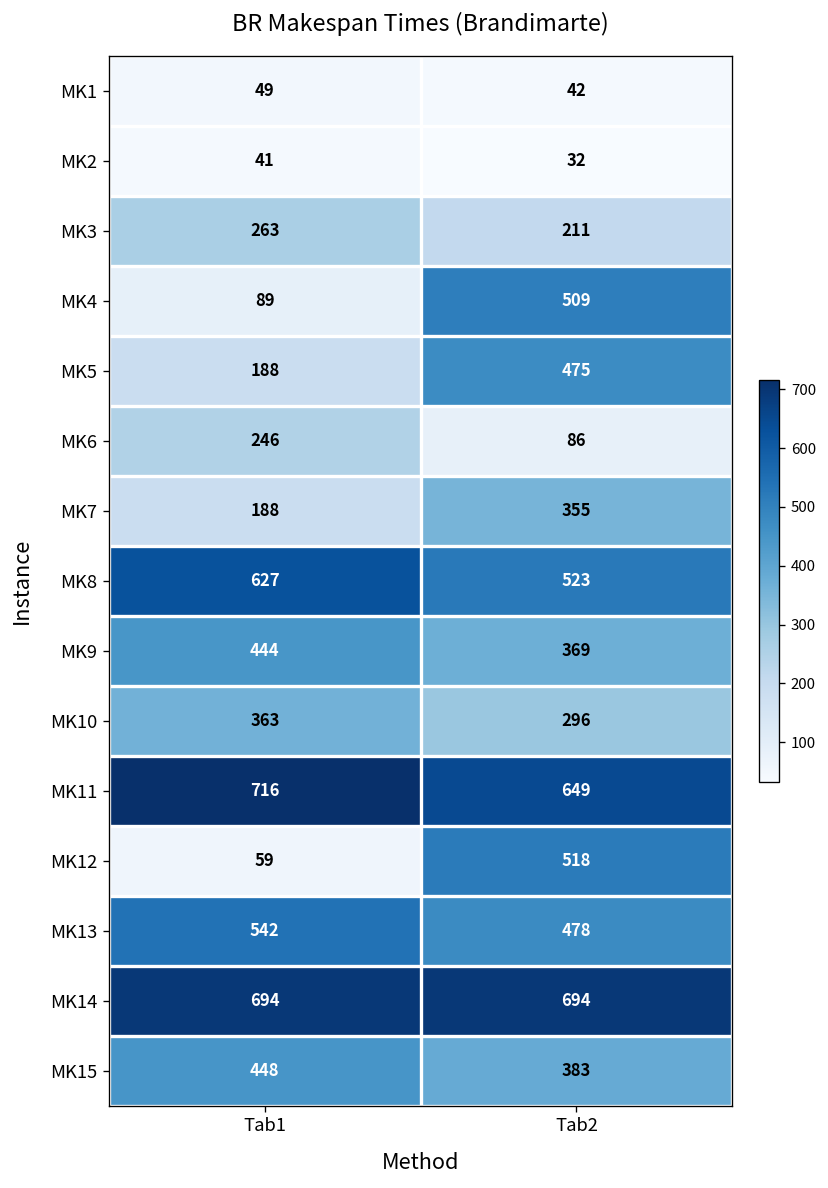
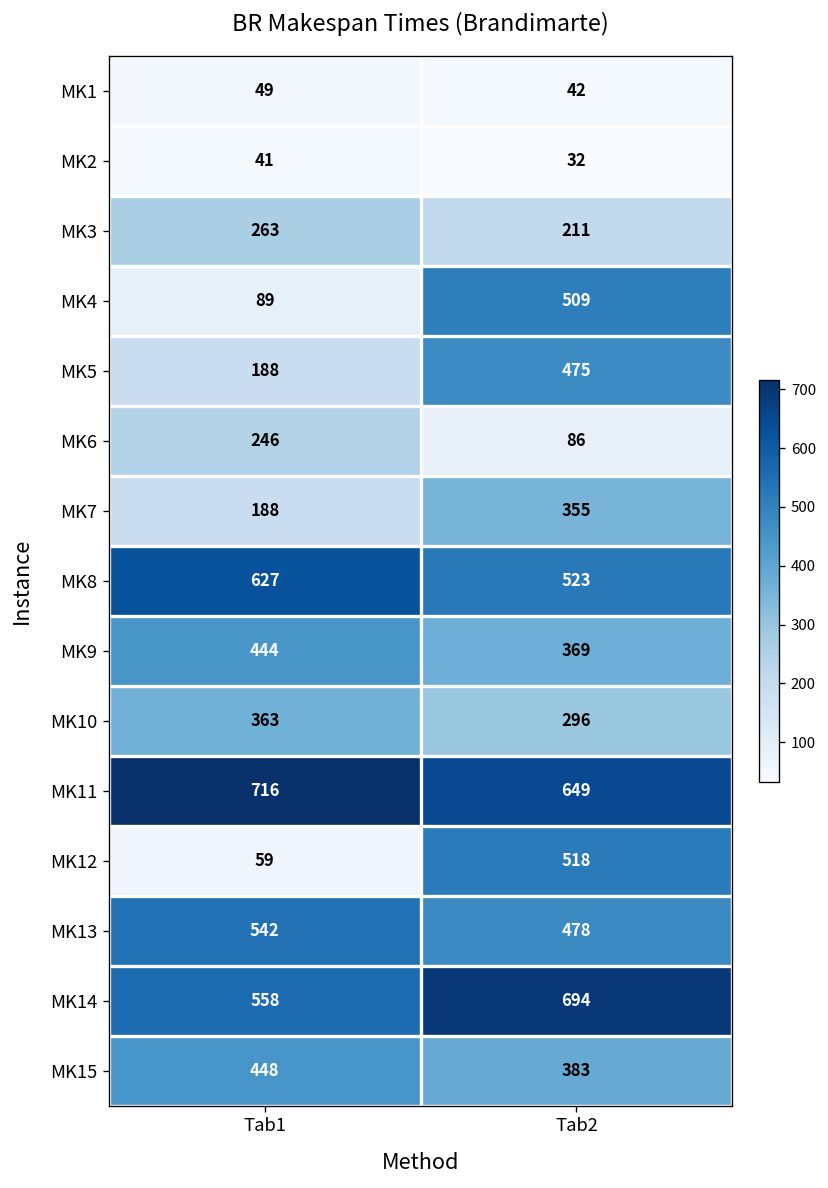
  {
    "MK1": {
      "Tab1": 49,
      "Tab2": 42
    },
    "MK2": {
      "Tab1": 41,
      "Tab2": 32
    },
    "MK3": {
      "Tab1": 263,
      "Tab2": 211
    },
    "MK4": {
      "Tab1": 89,
      "Tab2": 509
    },
    "MK5": {
      "Tab1": 188,
      "Tab2": 475
    },
    "MK6": {
      "Tab1": 246,
      "Tab2": 86
    },
    "MK7": {
      "Tab1": 188,
      "Tab2": 355
    },
    "MK8": {
      "Tab1": 627,
      "Tab2": 523
    },
    "MK9": {
      "Tab1": 444,
      "Tab2": 369
    },
    "MK10": {
      "Tab1": 363,
      "Tab2": 296
    },
    "MK11": {
      "Tab1": 716,
      "Tab2": 649
    },
    "MK12": {
      "Tab1": 59,
      "Tab2": 518
    },
    "MK13": {
      "Tab1": 542,
      "Tab2": 478
    },
    "MK14": {
-     "Tab1": 694,
+     "Tab1": 558,
      "Tab2": 694
    },
    "MK15": {
      "Tab1": 448,
      "Tab2": 383
    }
  }
